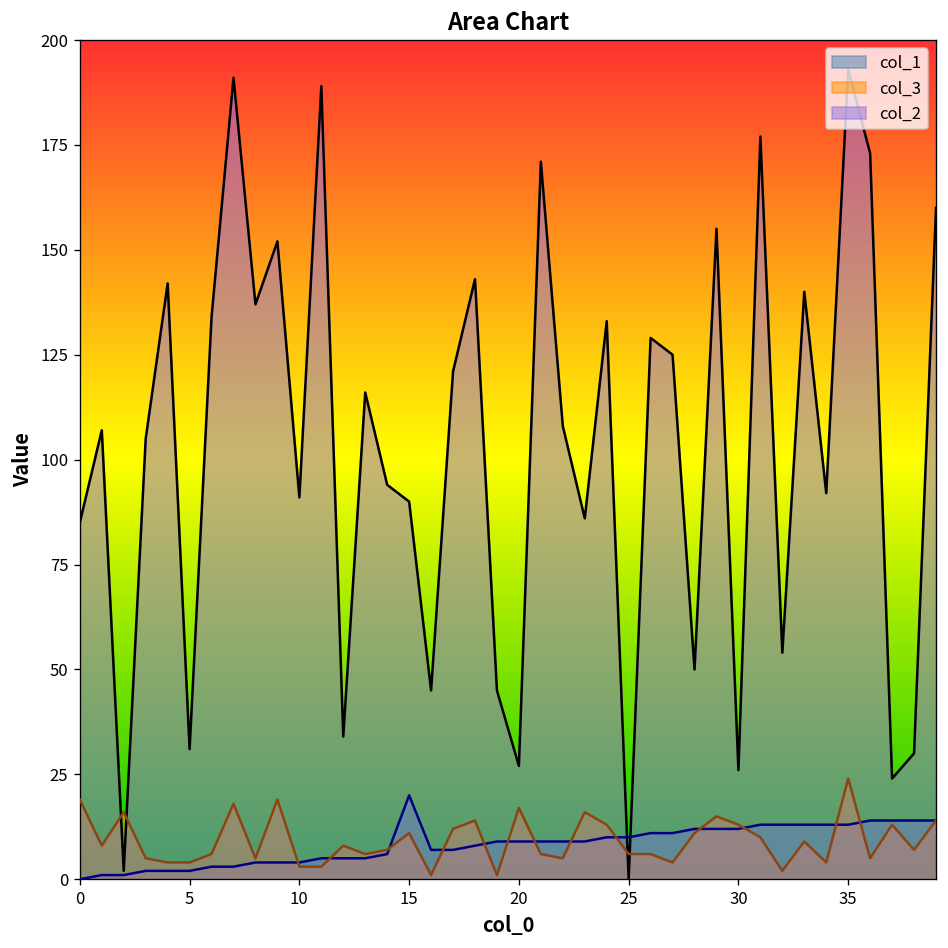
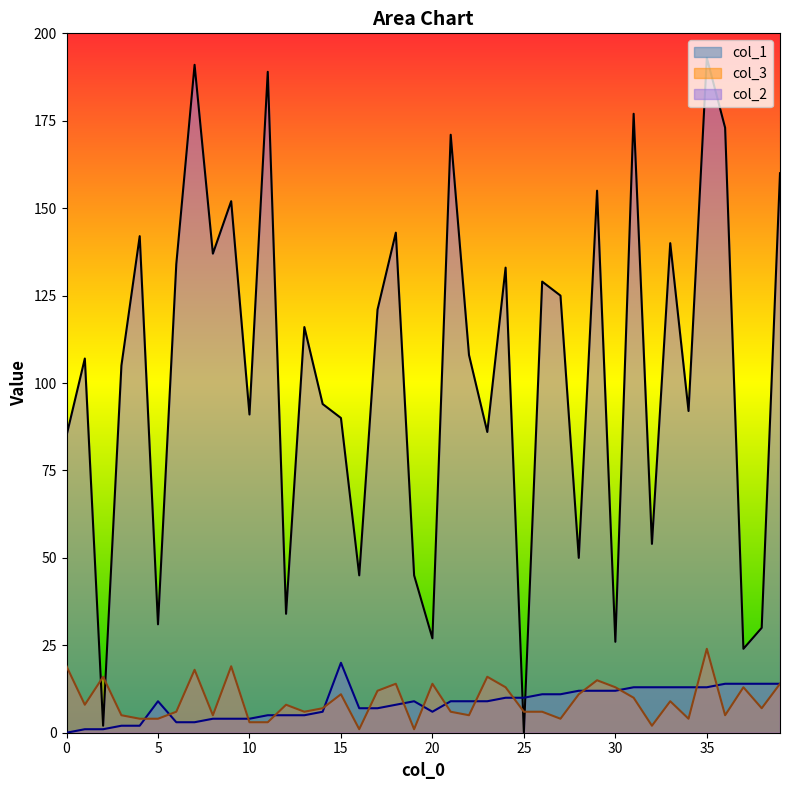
  {
    "col_1": {
      "0": 0,
-     "5": 2,
+     "5": 9,
      "10": 4,
      "15": 20,
-     "20": 9,
+     "20": 6,
      "25": 10,
      "30": 12,
      "35": 13
    },
    "col_3": {
      "0": 19,
      "5": 4,
      "10": 3,
      "15": 11,
-     "20": 17,
+     "20": 14,
      "25": 6,
      "30": 13,
      "35": 24
    },
    "col_2": {
      "0": 85,
      "5": 31,
      "10": 91,
      "15": 90,
      "20": 27,
      "25": 0,
      "30": 26
    }
  }
